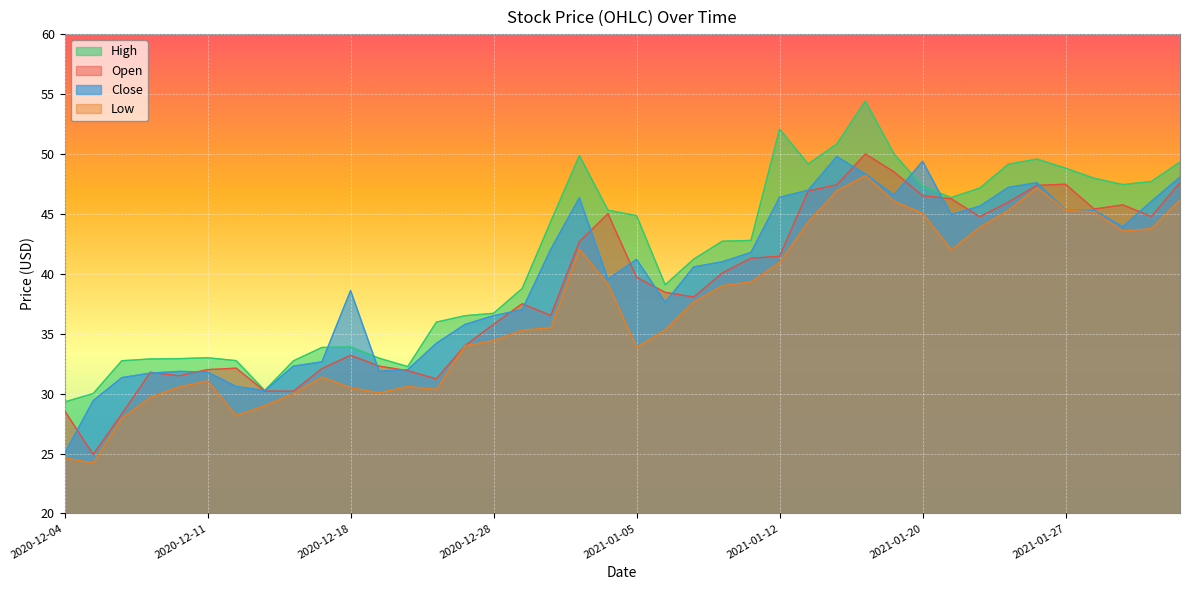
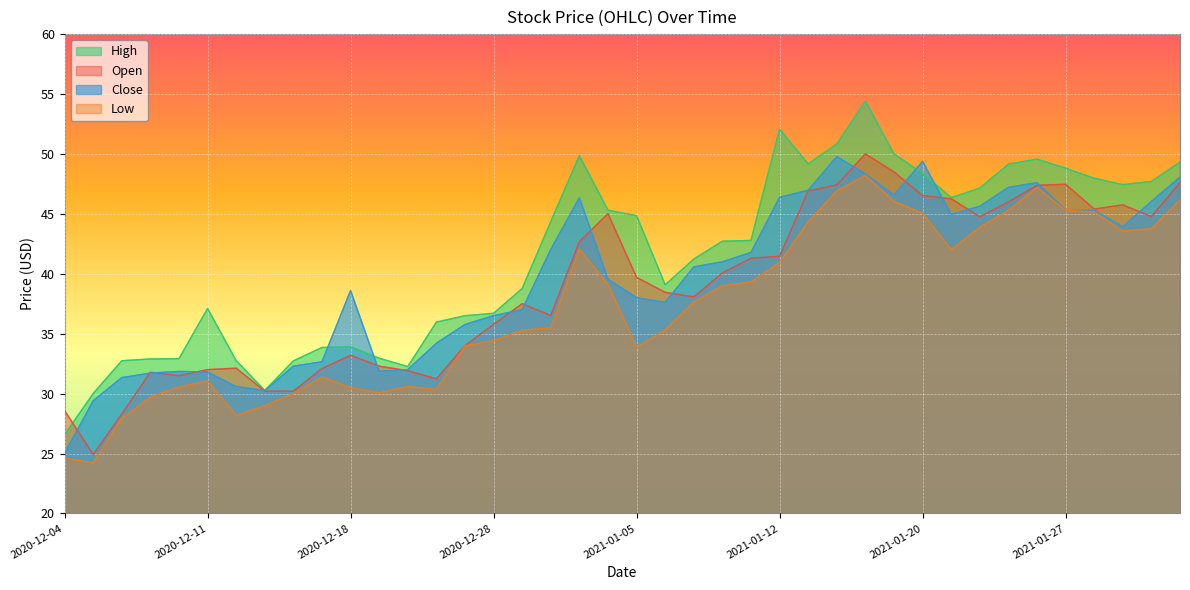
  {
    "High": {
-     "2020-12-04": 29.3,
-     "2020-12-11": 33.0,
+     "2020-12-04": 26.6,
+     "2020-12-11": 37.1,
      "2020-12-18": 33.9,
      "2021-01-05": 44.8,
      "2021-01-12": 52.1,
-     "2021-01-20": 47.3,
+     "2021-01-20": 48.4,
      "2021-01-27": 48.8
    },
    "Close": {
      "2020-12-04": 25.0,
      "2020-12-18": 38.6,
-     "2021-01-05": 41.2,
+     "2021-01-05": 38.0,
      "2021-01-12": 46.4,
      "2021-01-20": 49.4
    }
  }
